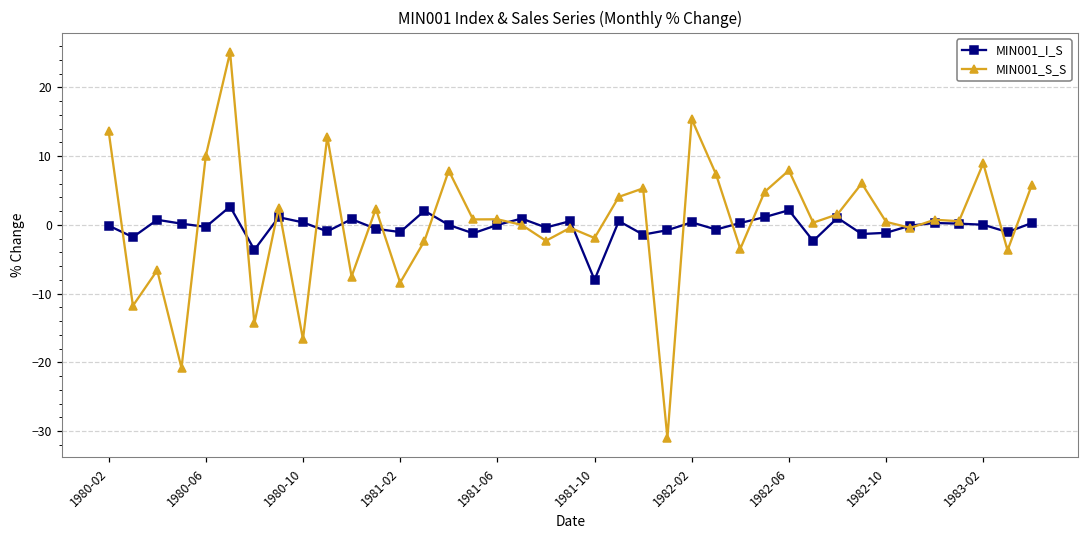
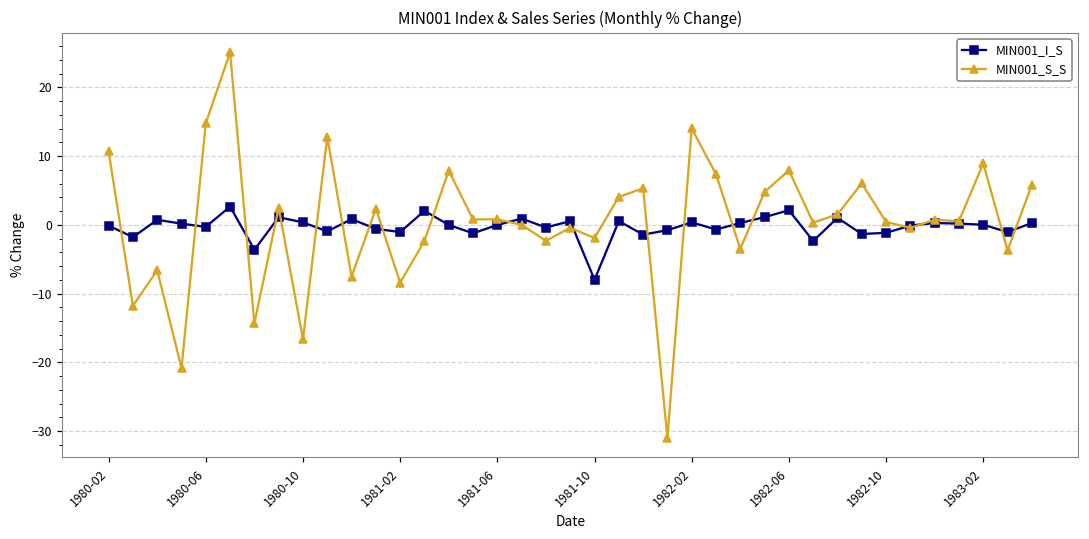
  {
    "MIN001_I_S": {
      "1980-02": 0,
      "1980-06": 0,
      "1980-10": 0,
      "1981-02": -1,
      "1981-06": 0,
      "1981-10": -8,
      "1982-02": 0,
      "1982-06": 2,
      "1982-10": -1,
      "1983-02": 0
    },
    "MIN001_S_S": {
-     "1980-02": 14,
-     "1980-06": 10,
+     "1980-02": 11,
+     "1980-06": 15,
      "1980-10": -17,
      "1981-02": -8,
      "1981-06": 1,
      "1981-10": -2,
-     "1982-02": 15,
+     "1982-02": 14,
      "1982-06": 8,
      "1982-10": 0,
      "1983-02": 9
    }
  }
